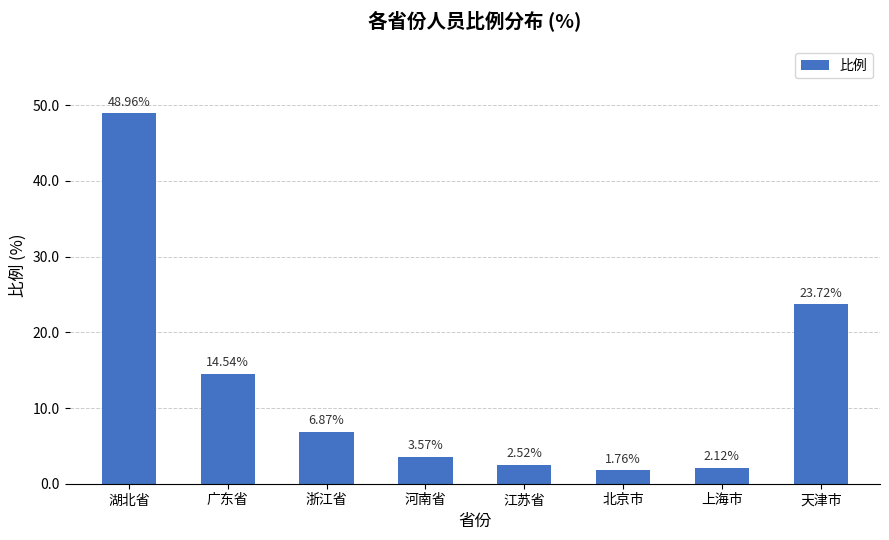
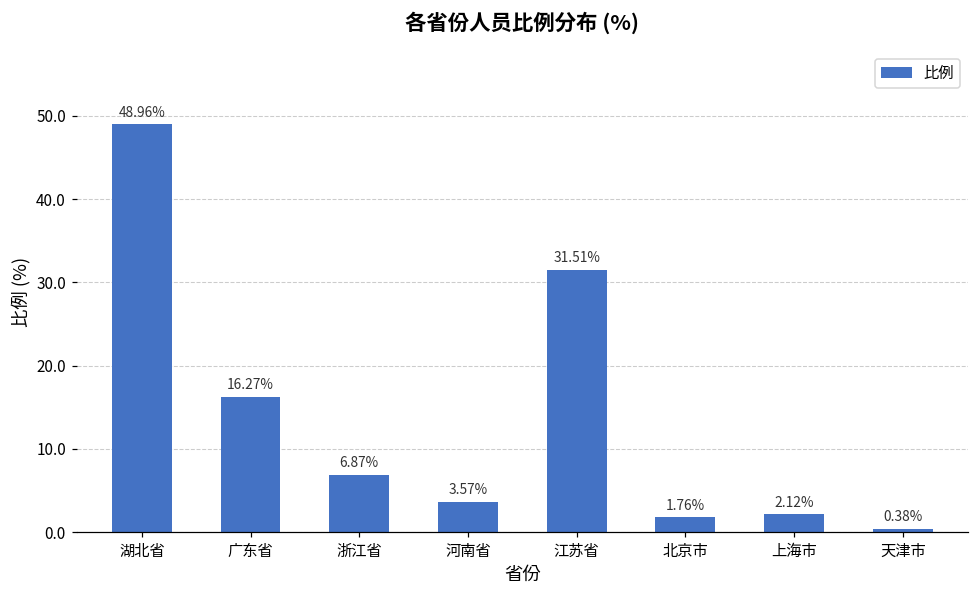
  {
    "湖北省": "48.96%",
-   "广东省": "14.54%",
+   "广东省": "16.27%",
    "浙江省": "6.87%",
    "河南省": "3.57%",
-   "江苏省": "2.52%",
+   "江苏省": "31.51%",
    "北京市": "1.76%",
    "上海市": "2.12%",
-   "天津市": "23.72%"
+   "天津市": "0.38%"
  }
